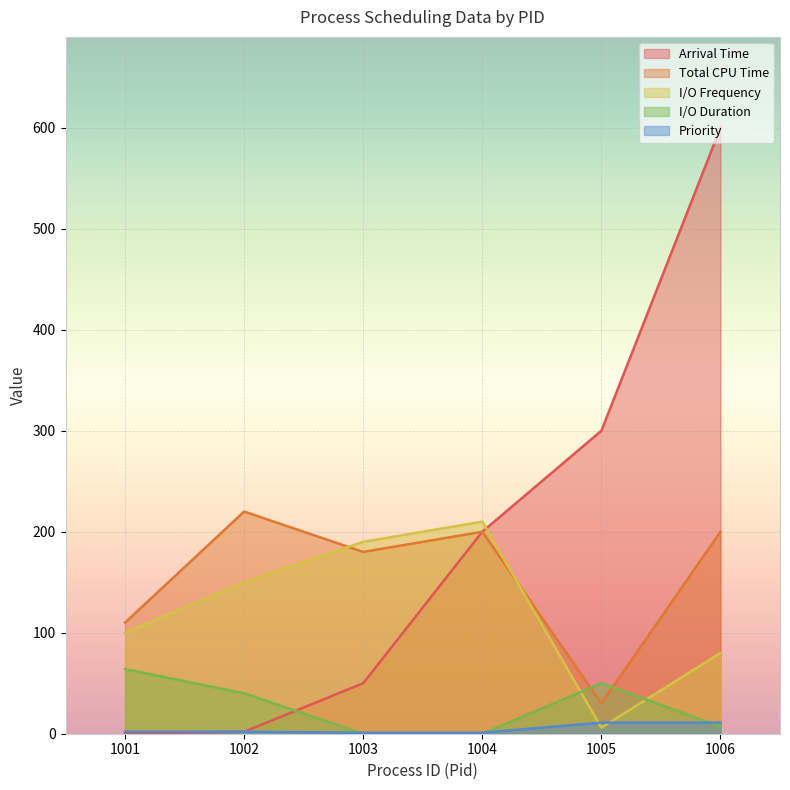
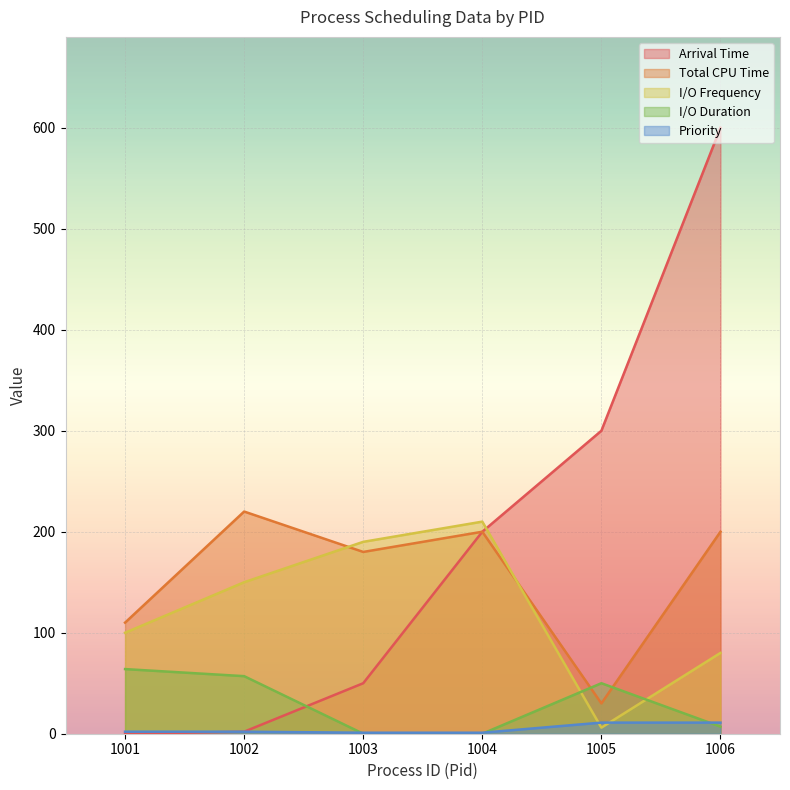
  {
    "I/O Duration": {
      "1001": 64,
-     "1002": 40,
+     "1002": 57,
      "1005": 50,
      "1006": 7
    },
    "Priority": {
      "1005": 11,
      "1006": 11
    }
  }
